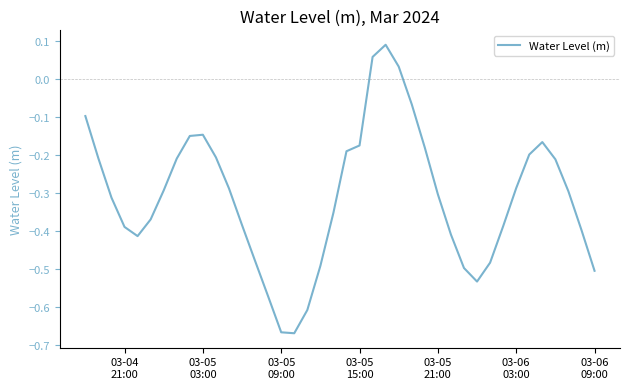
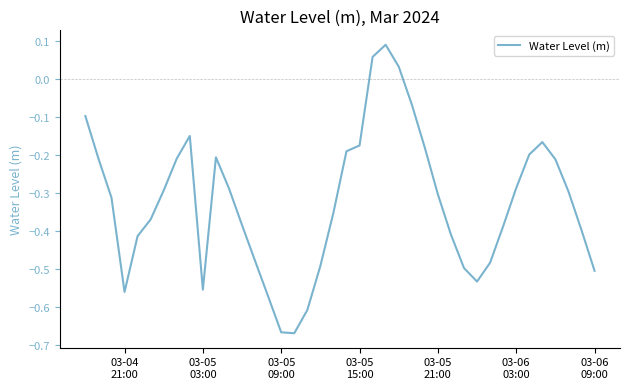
  {
-   "03-04 21:00": -0.39,
-   "03-05 03:00": -0.15,
+   "03-04 21:00": -0.56,
+   "03-05 03:00": -0.55,
    "03-05 09:00": -0.67,
    "03-05 15:00": -0.17,
    "03-05 21:00": -0.30,
    "03-06 03:00": -0.29,
    "03-06 09:00": -0.50
  }
